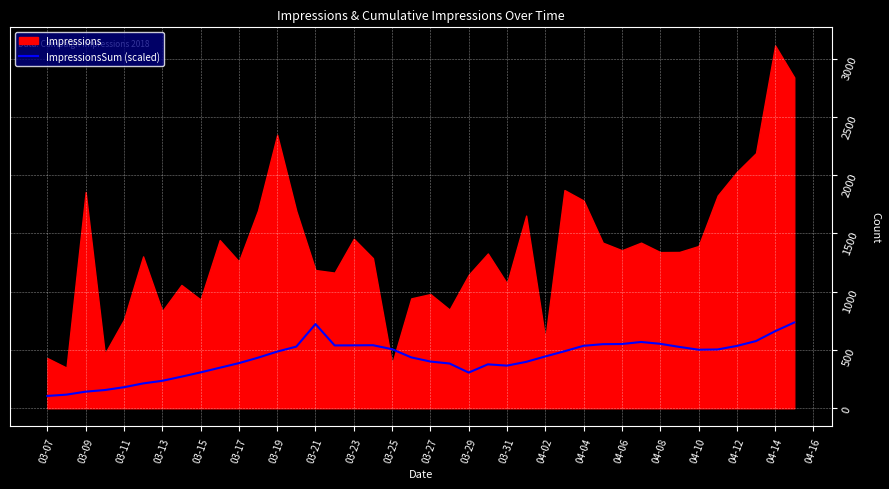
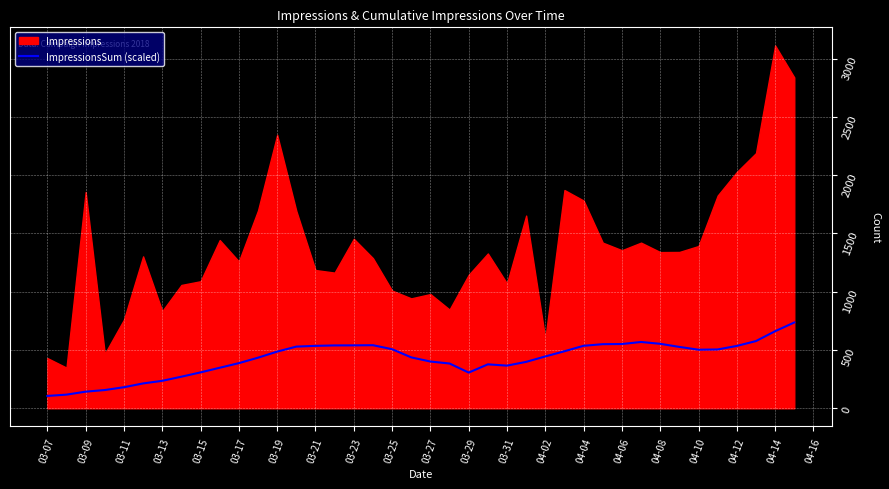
  {
    "ImpressionsSum (scaled)": {
      "03-07": 110,
      "03-09": 140,
      "03-11": 180,
      "03-13": 240,
      "03-15": 310,
      "03-17": 390,
      "03-19": 490,
-     "03-21": 720,
+     "03-21": 540,
      "03-23": 540,
      "03-25": 510,
      "03-27": 400,
      "03-29": 310,
      "03-31": 370,
      "04-02": 440,
      "04-04": 540,
      "04-06": 550,
      "04-08": 550,
      "04-10": 500,
      "04-12": 540,
      "04-14": 660
    },
    "Impressions": {
      "03-07": 430,
      "03-09": 1860,
      "03-11": 760,
      "03-13": 830,
-     "03-15": 930,
+     "03-15": 1090,
      "03-17": 1260,
      "03-19": 2350,
      "03-21": 1190,
      "03-23": 1450,
-     "03-25": 380,
+     "03-25": 1010,
      "03-27": 980,
      "03-29": 1150,
      "03-31": 1070,
      "04-02": 600,
      "04-04": 1780,
      "04-06": 1360,
      "04-08": 1340,
      "04-10": 1390,
      "04-12": 2030,
      "04-14": 3110
    }
  }
